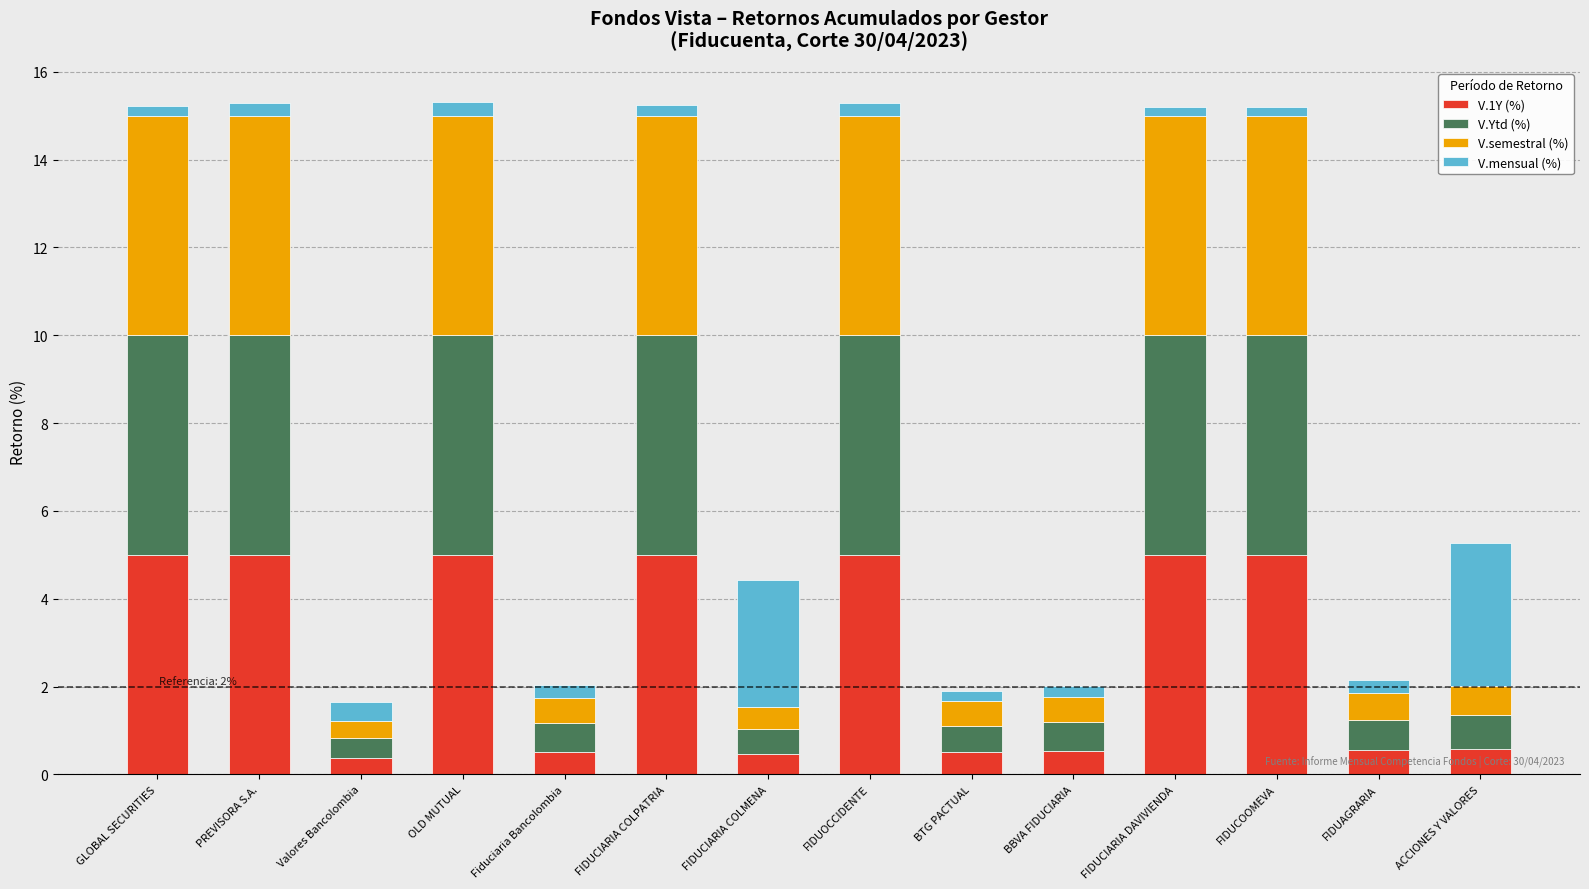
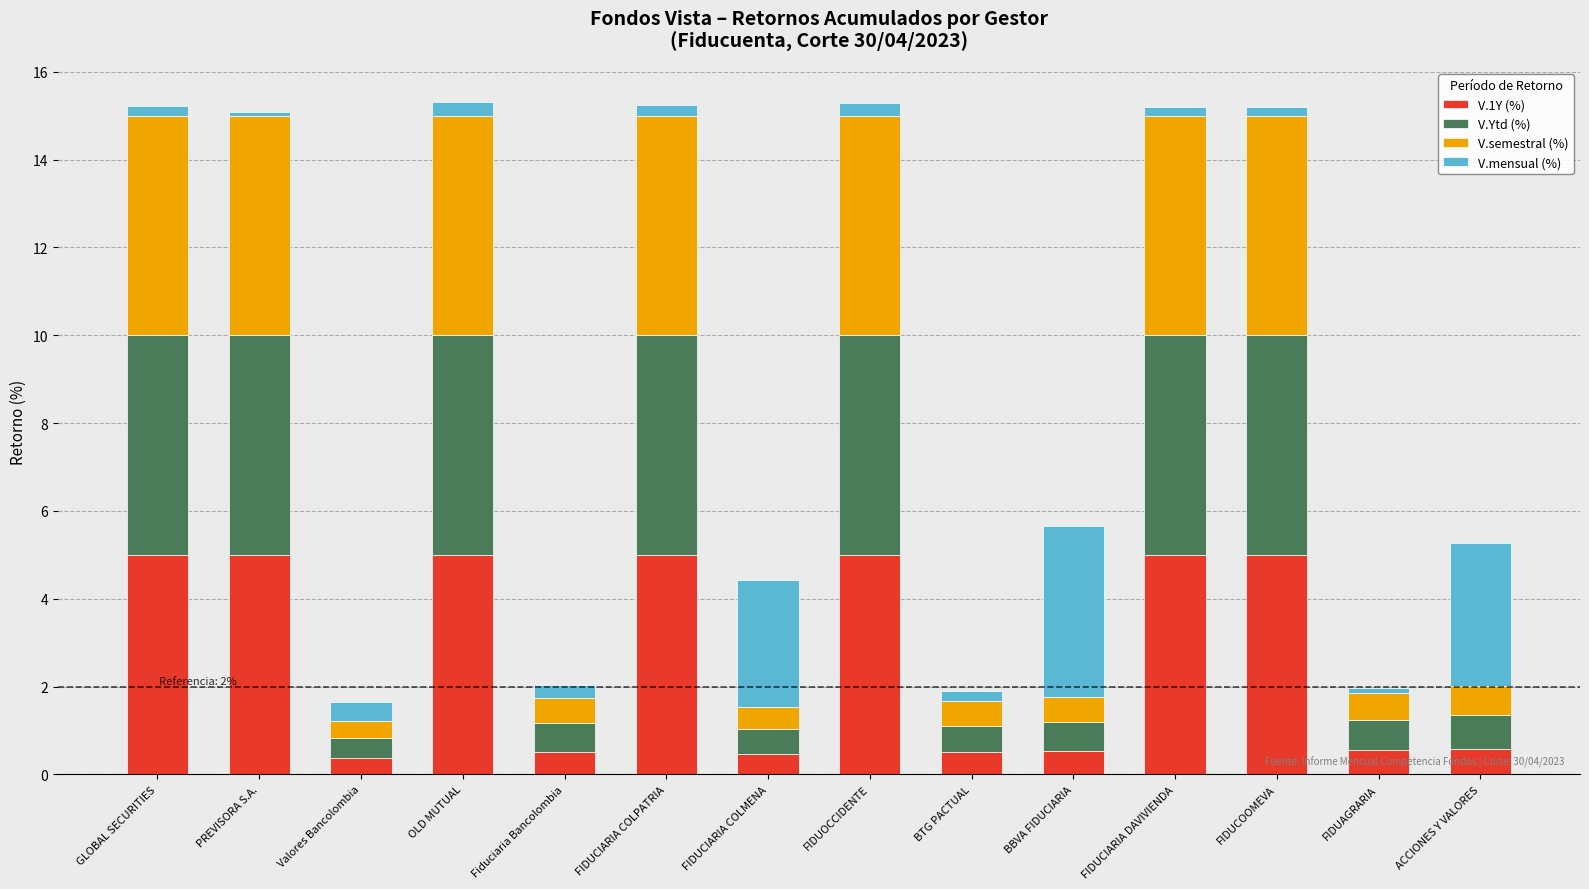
  {
    "V.1Y (%)": {
      "GLOBAL SECURITIES": 5.0,
      "PREVISORA S.A.": 5.0,
      "Valores Bancolombia": 0.4,
      "OLD MUTUAL": 5.0,
      "Fiduciaria Bancolombia": 0.5,
      "FIDUCIARIA COLPATRIA": 5.0,
      "FIDUCIARIA COLMENA": 0.5,
      "FIDUOCCIDENTE": 5.0,
      "BTG PACTUAL": 0.5,
      "BBVA FIDUCIARIA": 0.5,
      "FIDUCIARIA DAVIVIENDA": 5.0,
      "FIDUCOOMEVA": 5.0,
      "ACCIONES Y VALORES": 0.6
    },
    "V.Ytd (%)": {
      "GLOBAL SECURITIES": 5.0,
      "PREVISORA S.A.": 5.0,
      "Valores Bancolombia": 0.5,
      "OLD MUTUAL": 5.0,
      "Fiduciaria Bancolombia": 0.7,
      "FIDUCIARIA COLPATRIA": 5.0,
      "FIDUCIARIA COLMENA": 0.6,
      "FIDUOCCIDENTE": 5.0,
      "BTG PACTUAL": 0.6,
      "BBVA FIDUCIARIA": 0.6,
      "FIDUCIARIA DAVIVIENDA": 5.0,
      "FIDUCOOMEVA": 5.0,
      "FIDUAGRARIA": 0.7,
      "ACCIONES Y VALORES": 0.8
    },
    "V.semestral (%)": {
      "GLOBAL SECURITIES": 5.0,
      "PREVISORA S.A.": 5.0,
      "Valores Bancolombia": 0.4,
      "OLD MUTUAL": 5.0,
      "Fiduciaria Bancolombia": 0.6,
      "FIDUCIARIA COLPATRIA": 5.0,
      "FIDUCIARIA COLMENA": 0.5,
      "FIDUOCCIDENTE": 5.0,
      "BTG PACTUAL": 0.6,
      "BBVA FIDUCIARIA": 0.6,
      "FIDUCIARIA DAVIVIENDA": 5.0,
      "FIDUCOOMEVA": 5.0,
      "FIDUAGRARIA": 0.6,
      "ACCIONES Y VALORES": 0.7
    },
    "V.mensual (%)": {
      "GLOBAL SECURITIES": 0.2,
-     "PREVISORA S.A.": 0.3,
+     "PREVISORA S.A.": 0.1,
      "Valores Bancolombia": 0.4,
      "OLD MUTUAL": 0.3,
      "Fiduciaria Bancolombia": 0.3,
      "FIDUCIARIA COLPATRIA": 0.3,
      "FIDUCIARIA COLMENA": 2.9,
      "FIDUOCCIDENTE": 0.3,
      "BTG PACTUAL": 0.2,
-     "BBVA FIDUCIARIA": 0.2,
+     "BBVA FIDUCIARIA": 3.9,
      "FIDUCIARIA DAVIVIENDA": 0.2,
      "FIDUCOOMEVA": 0.2,
-     "FIDUAGRARIA": 0.3,
+     "FIDUAGRARIA": 0.1,
      "ACCIONES Y VALORES": 3.3
    }
  }
